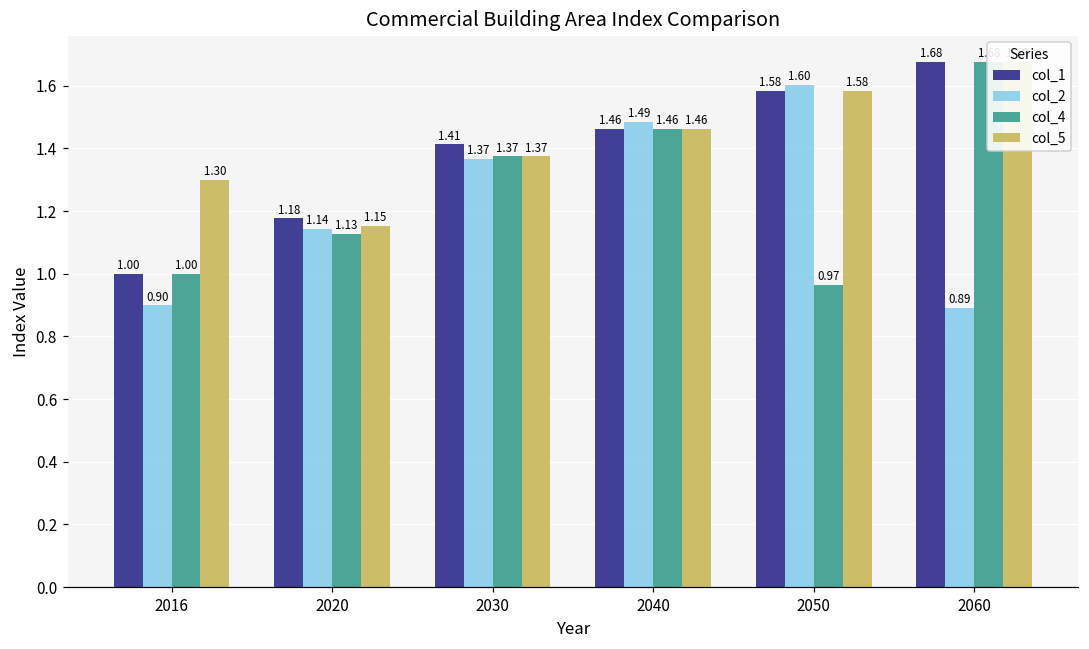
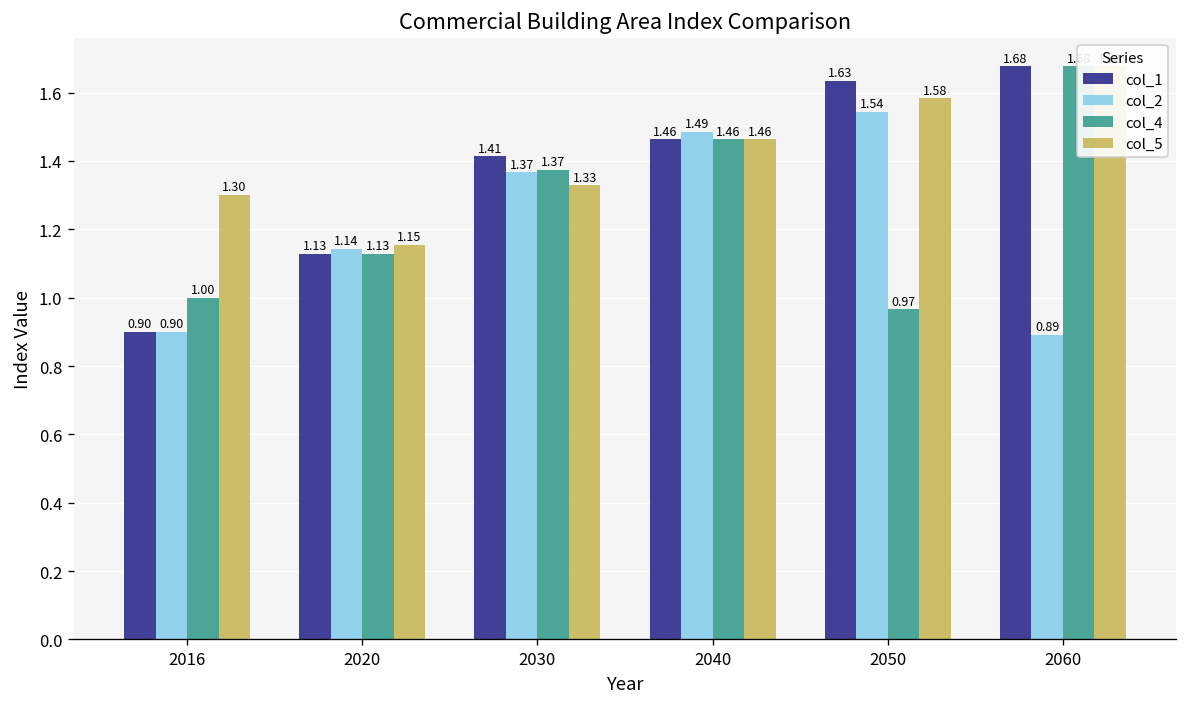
  {
    "col_1": {
-     "2016": 1.00,
-     "2020": 1.18,
+     "2016": 0.90,
+     "2020": 1.13,
      "2030": 1.41,
      "2040": 1.46,
-     "2050": 1.58,
+     "2050": 1.63,
      "2060": 1.68
    },
    "col_2": {
      "2016": 0.90,
      "2020": 1.14,
      "2030": 1.37,
      "2040": 1.49,
-     "2050": 1.60,
+     "2050": 1.54,
      "2060": 0.89
    },
    "col_4": {
      "2016": 1.00,
      "2020": 1.13,
      "2030": 1.37,
      "2040": 1.46,
      "2050": 0.97
    },
    "col_5": {
      "2016": 1.30,
      "2020": 1.15,
-     "2030": 1.37,
+     "2030": 1.33,
      "2040": 1.46,
      "2050": 1.58
    }
  }
